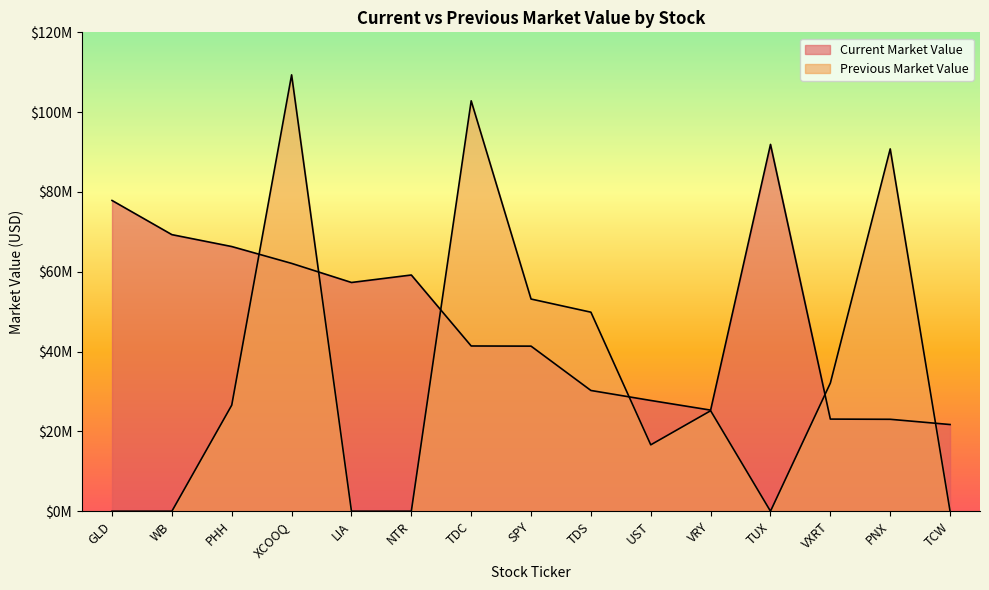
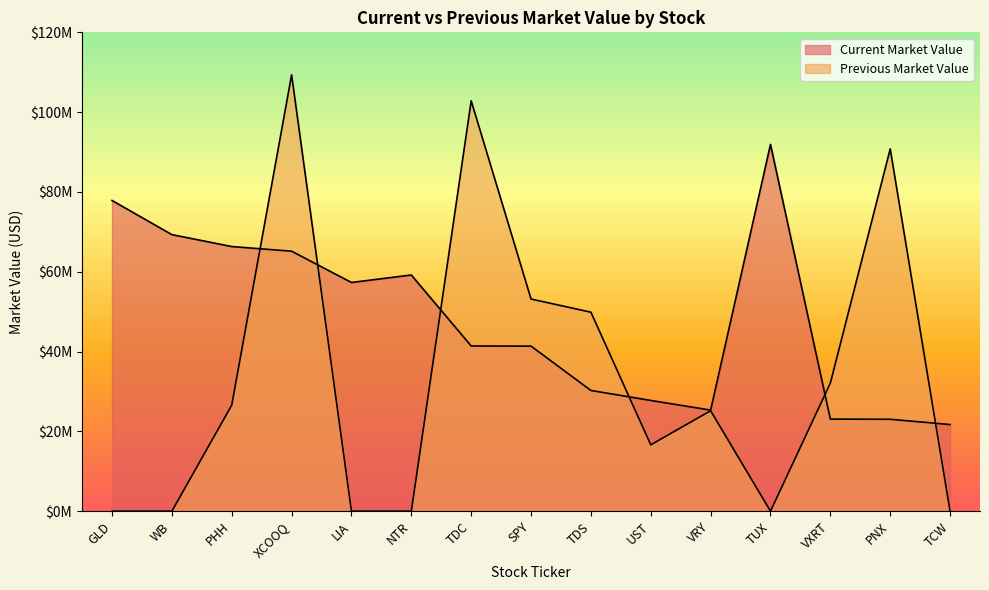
  {
    "Current Market Value": {
      "GLD": "$78000000",
      "WB": "$69000000",
      "PHH": "$66000000",
-     "XCOOQ": "$62000000",
+     "XCOOQ": "$65000000",
      "LIA": "$57000000",
      "NTR": "$59000000",
      "TDC": "$41000000",
      "SPY": "$41000000",
      "TDS": "$30000000",
      "UST": "$28000000",
      "TUX": "$92000000",
      "VXRT": "$23000000",
      "PNX": "$23000000",
      "TCW": "$22000000"
    },
    "Previous Market Value": {
      "GLD": "$0",
      "WB": "$0",
      "PHH": "$27000000",
      "XCOOQ": "$109000000",
      "LIA": "$0",
      "NTR": "$0",
      "TDC": "$103000000",
      "SPY": "$53000000",
      "TDS": "$50000000",
      "UST": "$17000000",
      "TUX": "$0",
      "VXRT": "$32000000",
      "PNX": "$91000000",
      "TCW": "$0"
    }
  }
